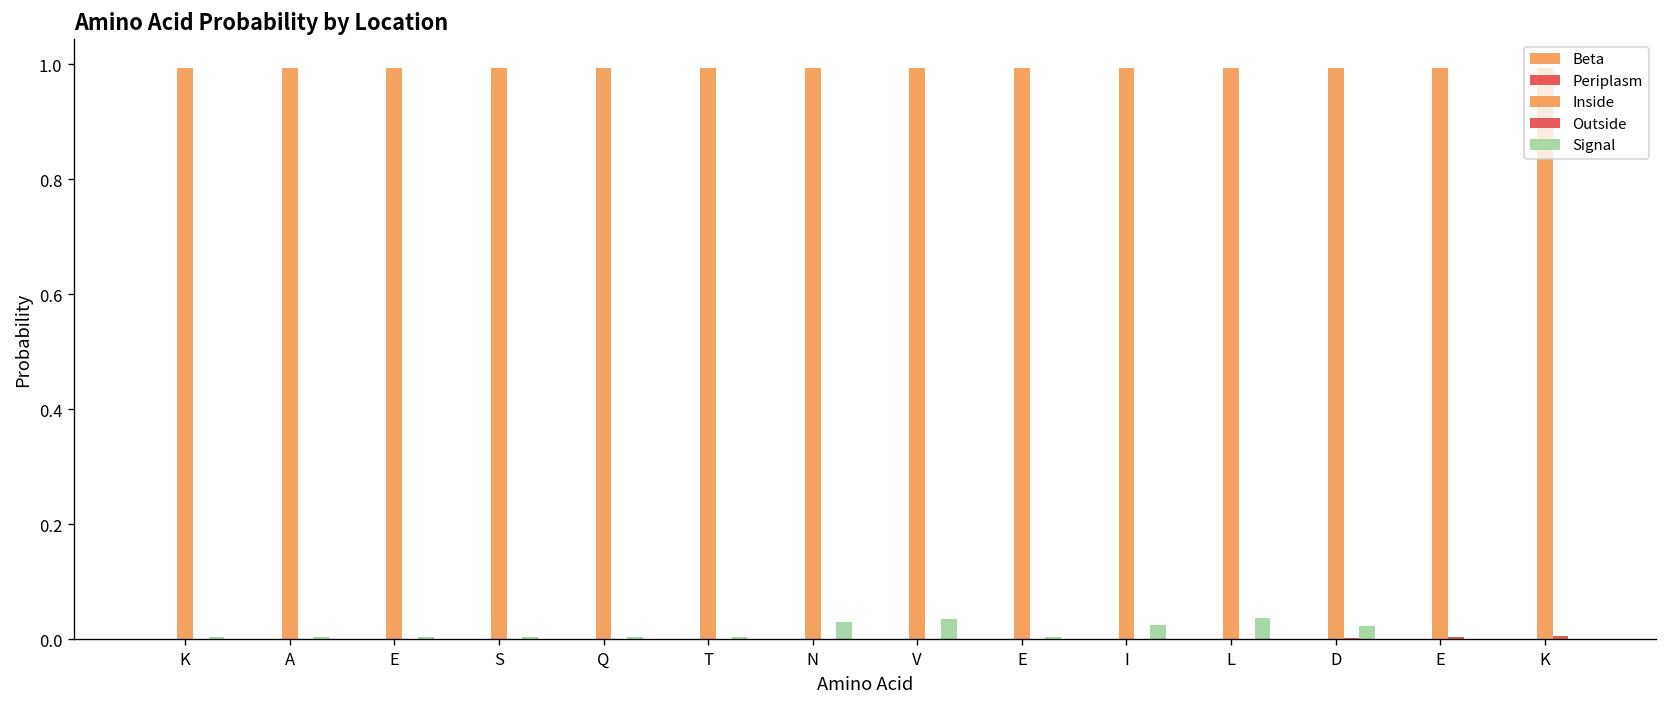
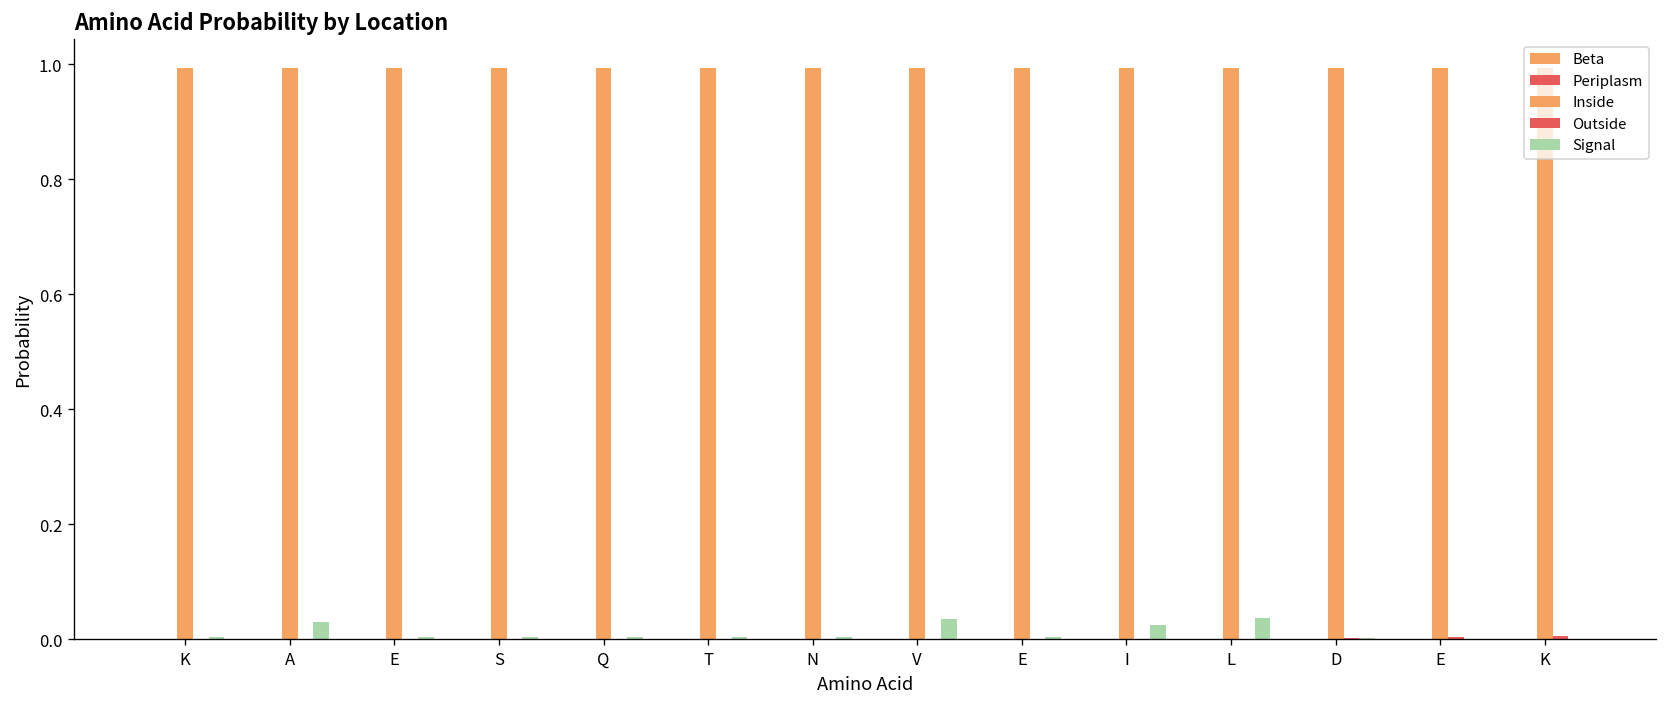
  {
    "Signal": {
-     "A": 0.00,
-     "N": 0.03,
+     "A": 0.03,
+     "N": 0.00,
      "V": 0.04,
      "I": 0.02,
      "L": 0.04,
-     "D": 0.02
+     "D": 0.00
    }
  }
